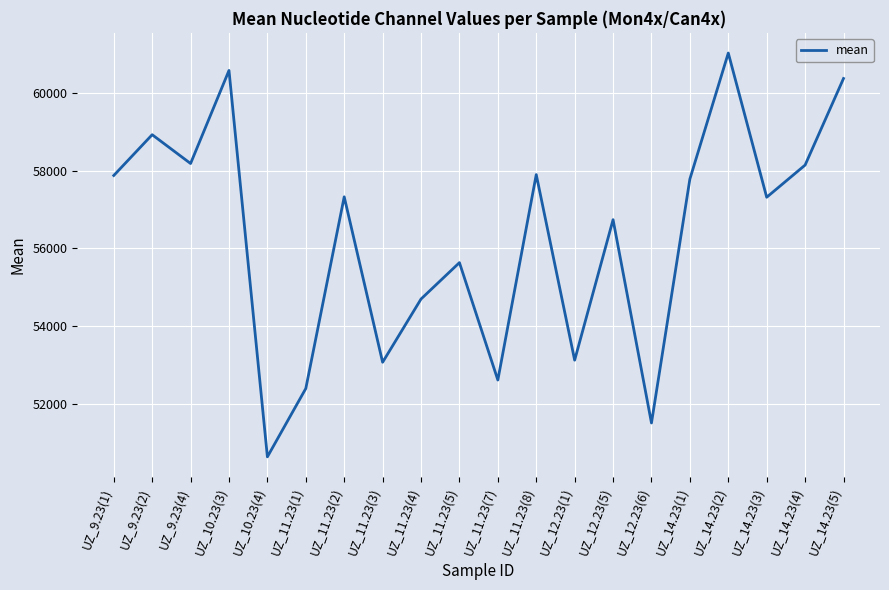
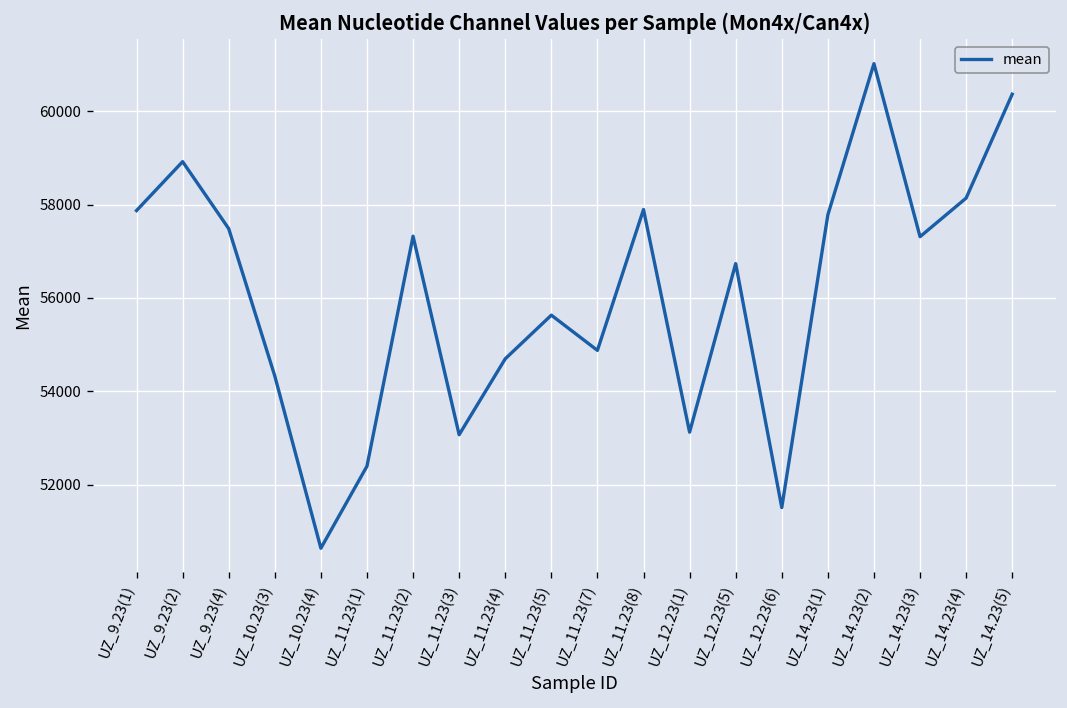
  {
    "UZ_9.23(1)": 57900,
    "UZ_9.23(2)": 58900,
-   "UZ_9.23(4)": 58200,
-   "UZ_10.23(3)": 60600,
+   "UZ_9.23(4)": 57500,
+   "UZ_10.23(3)": 54300,
    "UZ_10.23(4)": 50600,
    "UZ_11.23(1)": 52400,
    "UZ_11.23(2)": 57300,
    "UZ_11.23(3)": 53100,
    "UZ_11.23(4)": 54700,
    "UZ_11.23(5)": 55600,
-   "UZ_11.23(7)": 52600,
+   "UZ_11.23(7)": 54900,
    "UZ_11.23(8)": 57900,
    "UZ_12.23(1)": 53100,
    "UZ_12.23(5)": 56700,
    "UZ_12.23(6)": 51500,
    "UZ_14.23(1)": 57800,
    "UZ_14.23(2)": 61000,
    "UZ_14.23(3)": 57300,
    "UZ_14.23(4)": 58100,
    "UZ_14.23(5)": 60400
  }
